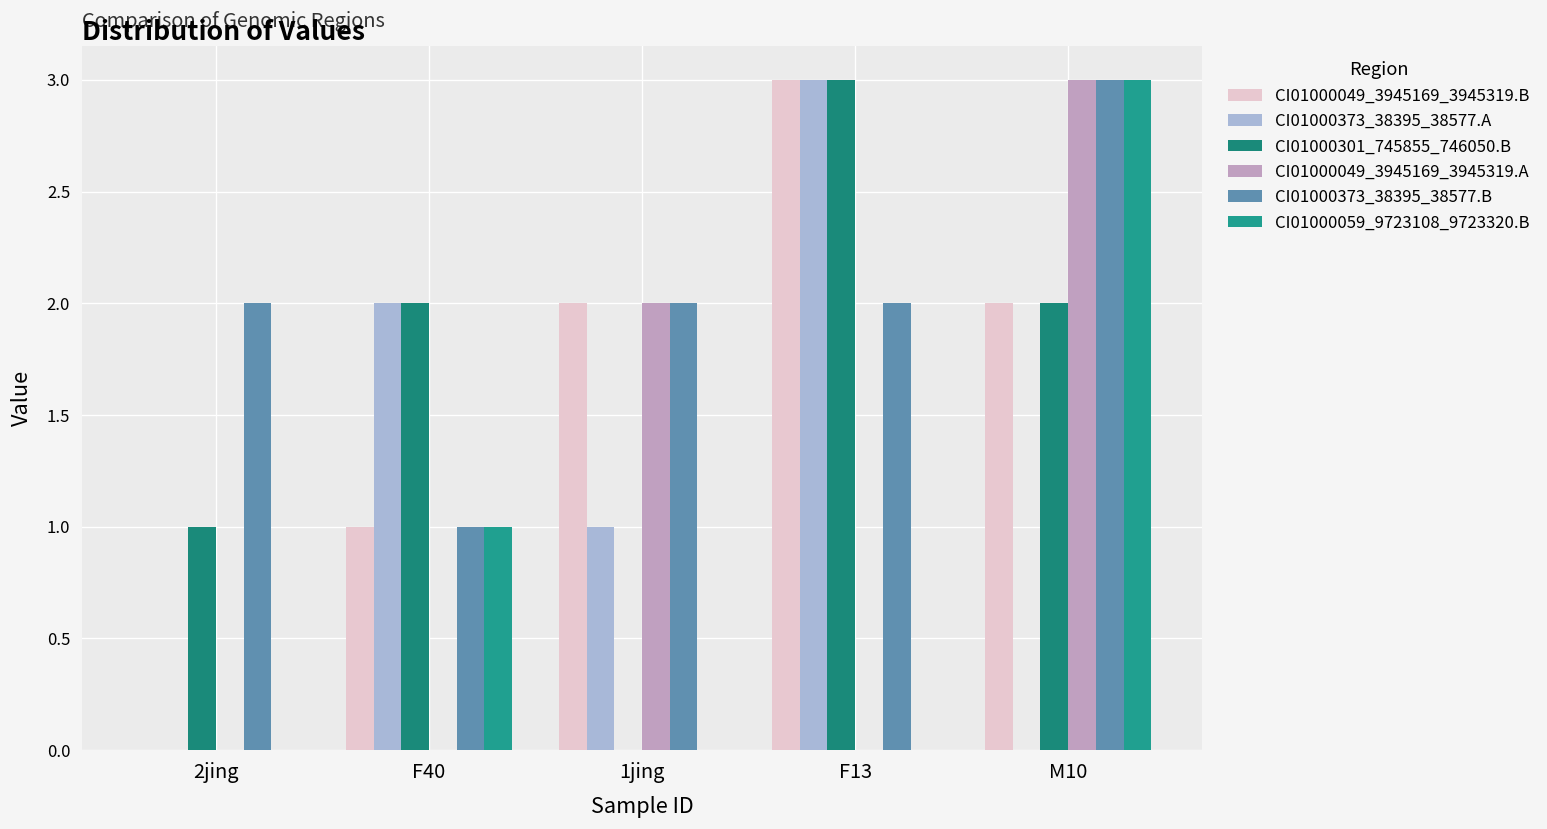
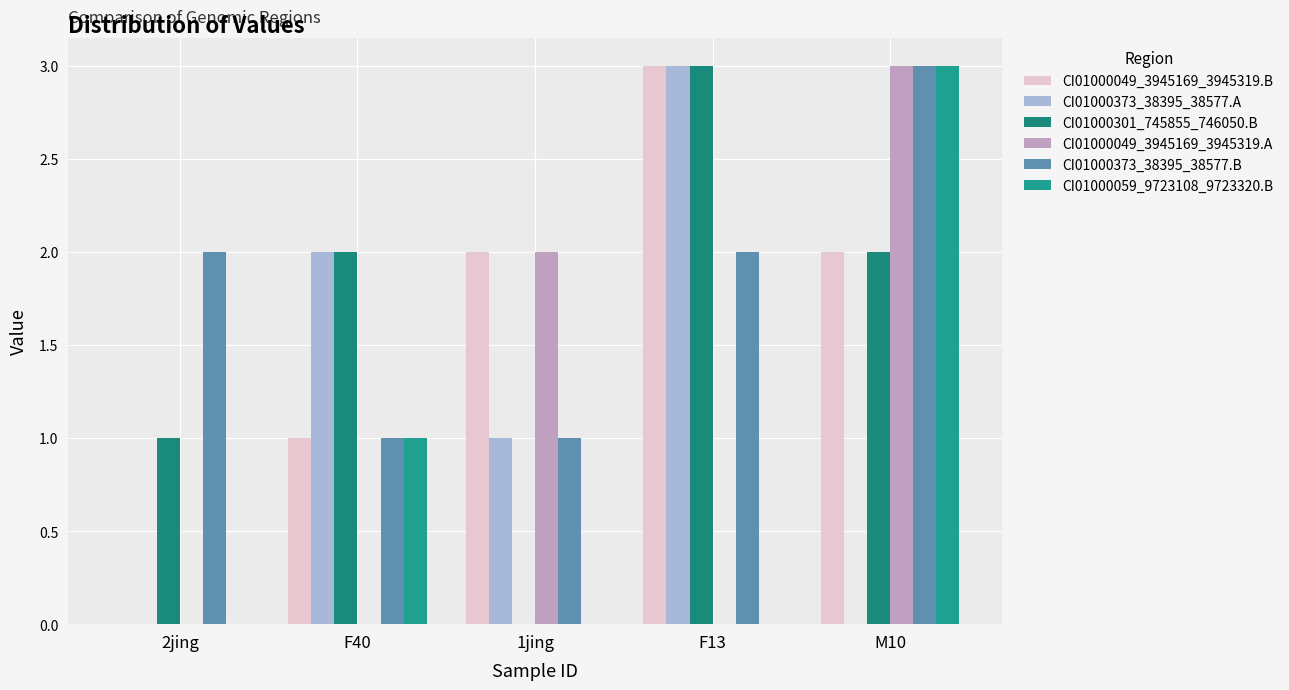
  {
    "CI01000373_38395_38577.B": {
      "2jing": 2,
      "F40": 1,
-     "1jing": 2,
+     "1jing": 1,
      "F13": 2,
      "M10": 3
    }
  }
